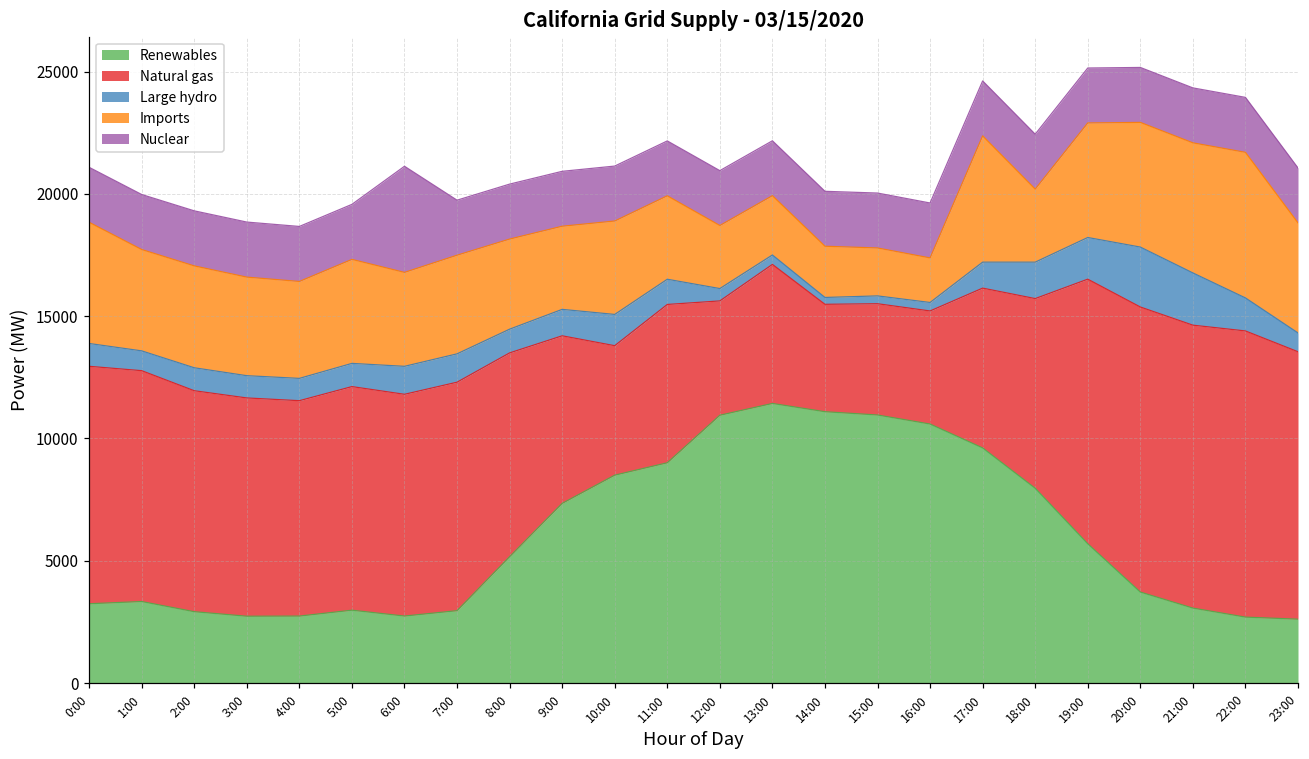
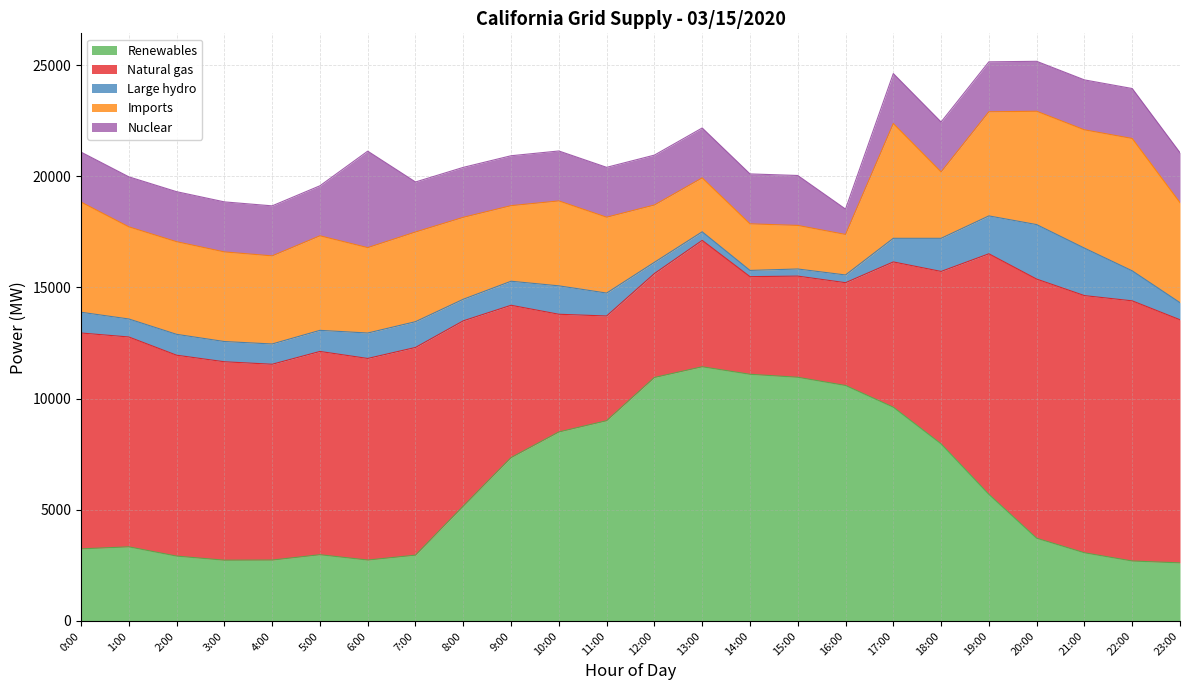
  {
    "Renewables": {
      "0:00": 3200,
      "1:00": 3300,
      "2:00": 2900,
      "3:00": 2700,
      "4:00": 2700,
      "5:00": 3000,
      "6:00": 2700,
      "7:00": 3000,
      "8:00": 5200,
      "9:00": 7300,
      "10:00": 8500,
      "11:00": 9000,
      "12:00": 11000,
      "13:00": 11400,
      "14:00": 11100,
      "15:00": 11000,
      "16:00": 10600,
      "17:00": 9600,
      "18:00": 8000,
      "19:00": 5700,
      "20:00": 3700,
      "21:00": 3100,
      "22:00": 2700,
      "23:00": 2600
    },
    "Natural gas": {
      "0:00": 9700,
      "1:00": 9400,
      "2:00": 9000,
      "3:00": 8900,
      "4:00": 8800,
      "5:00": 9100,
      "6:00": 9100,
      "7:00": 9300,
      "8:00": 8300,
      "9:00": 6900,
      "10:00": 5300,
-     "11:00": 6500,
+     "11:00": 4700,
      "12:00": 4700,
      "13:00": 5700,
      "14:00": 4400,
      "15:00": 4600,
      "16:00": 4600,
      "17:00": 6500,
      "18:00": 7800,
      "19:00": 10800,
      "20:00": 11700,
      "21:00": 11600,
      "22:00": 11700,
      "23:00": 10900
    },
    "Large hydro": {
      "0:00": 900,
      "1:00": 800,
      "2:00": 900,
      "3:00": 900,
      "4:00": 900,
      "5:00": 900,
      "6:00": 1100,
      "7:00": 1200,
      "8:00": 1000,
      "9:00": 1100,
      "10:00": 1300,
      "11:00": 1000,
      "12:00": 500,
      "13:00": 400,
      "14:00": 300,
      "15:00": 300,
      "16:00": 300,
      "17:00": 1100,
      "18:00": 1500,
      "19:00": 1700,
      "20:00": 2500,
      "21:00": 2100,
      "22:00": 1400,
      "23:00": 800
    },
    "Imports": {
      "0:00": 5000,
      "1:00": 4100,
      "2:00": 4200,
      "3:00": 4000,
      "4:00": 4000,
      "5:00": 4300,
      "6:00": 3800,
      "7:00": 4000,
      "8:00": 3700,
      "9:00": 3400,
      "10:00": 3800,
      "11:00": 3400,
      "12:00": 2600,
      "13:00": 2400,
      "14:00": 2100,
      "15:00": 2000,
      "16:00": 1800,
      "17:00": 5200,
      "18:00": 3000,
      "19:00": 4700,
      "20:00": 5100,
      "21:00": 5300,
      "22:00": 6000,
      "23:00": 4500
    },
    "Nuclear": {
      "0:00": 2200,
      "1:00": 2300,
      "2:00": 2300,
      "3:00": 2300,
      "4:00": 2300,
      "5:00": 2300,
      "6:00": 4300,
      "7:00": 2300,
      "8:00": 2200,
      "9:00": 2200,
      "10:00": 2200,
      "11:00": 2200,
      "12:00": 2200,
      "13:00": 2200,
      "14:00": 2200,
      "15:00": 2200,
-     "16:00": 2200,
+     "16:00": 1100,
      "17:00": 2200,
      "18:00": 2200,
      "19:00": 2200,
      "20:00": 2200,
      "21:00": 2200,
      "22:00": 2200,
      "23:00": 2200
    }
  }
